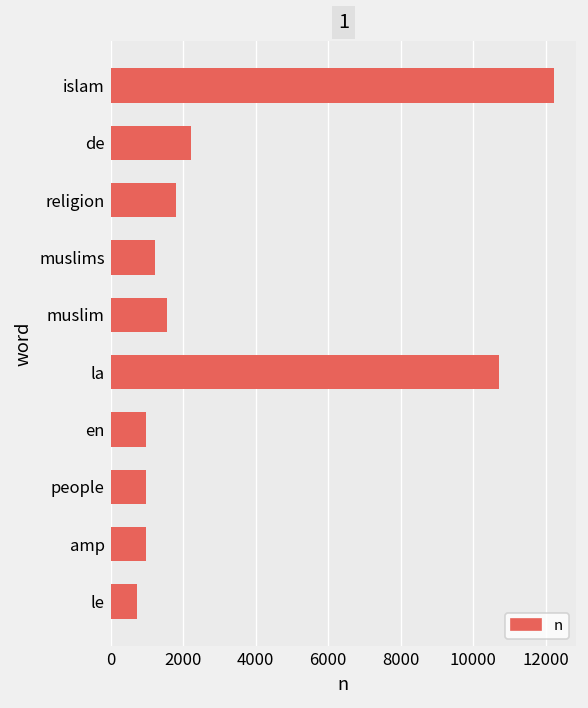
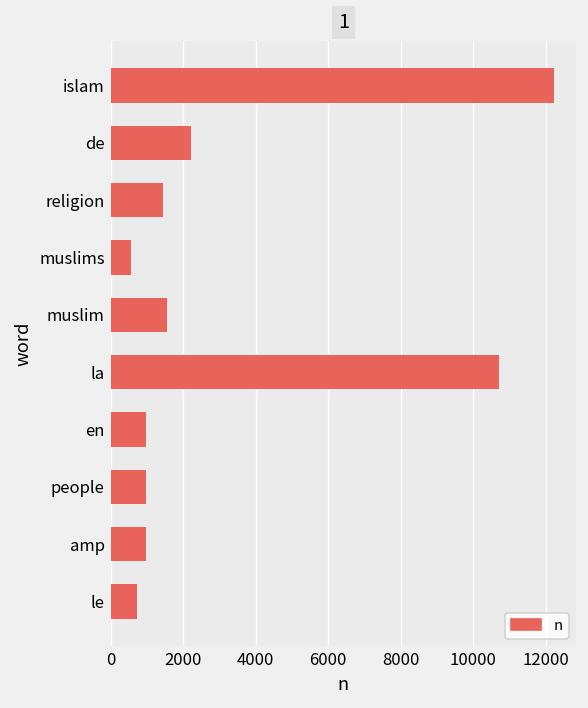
  {
    "islam": 12200,
    "de": 2200,
-   "religion": 1800,
-   "muslims": 1200,
+   "religion": 1400,
+   "muslims": 600,
    "muslim": 1600,
    "la": 10700,
    "en": 1000,
    "people": 1000,
    "amp": 1000,
    "le": 700
  }
